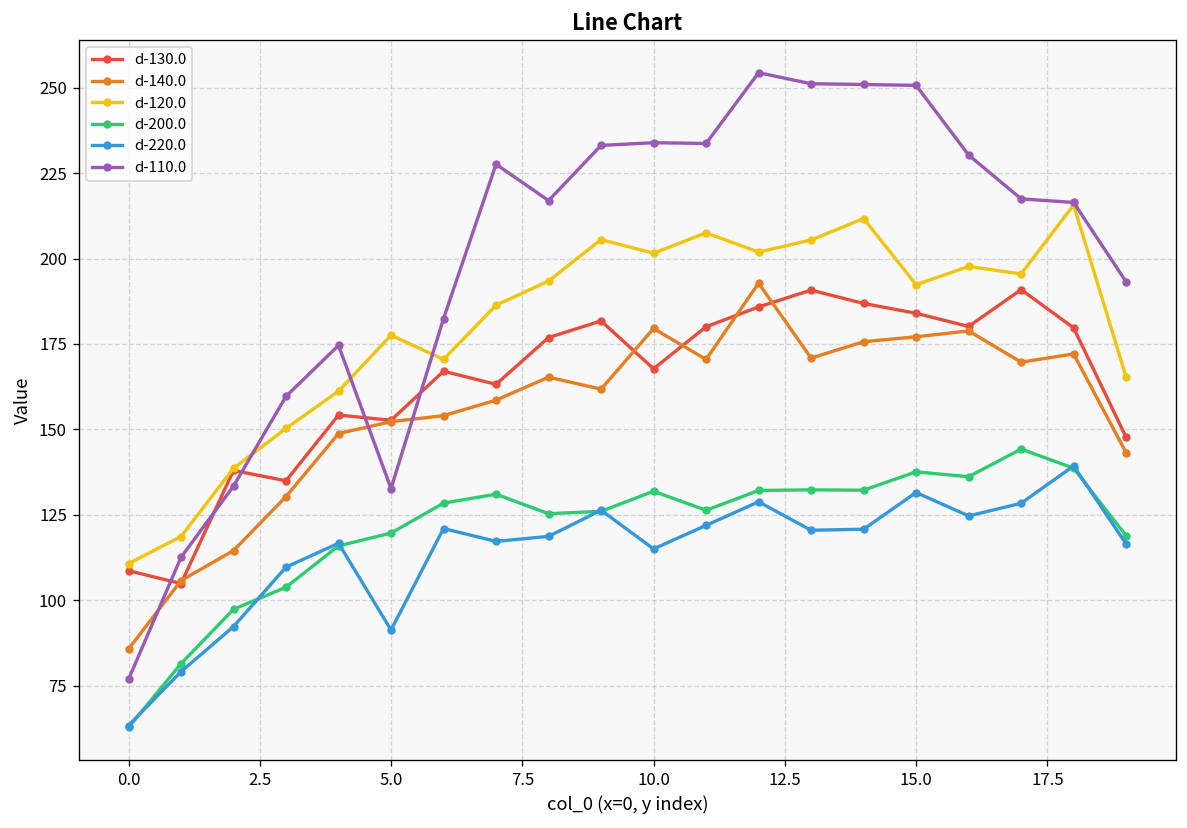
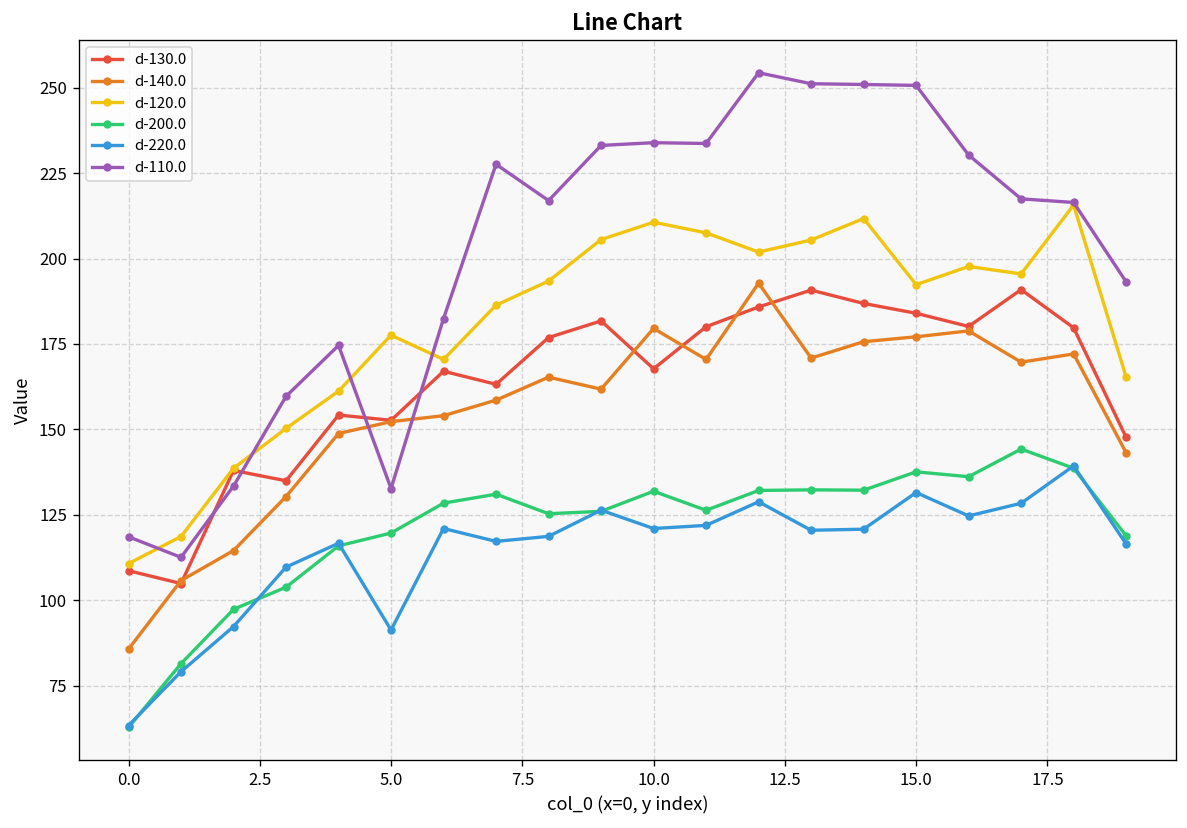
  {
    "d-120.0": {
      "0.0": 111,
      "5.0": 178,
-     "10.0": 202,
+     "10.0": 211,
      "15.0": 192
    },
    "d-200.0": {
      "5.0": 120,
      "10.0": 132,
      "15.0": 138
    },
    "d-220.0": {
      "5.0": 91,
-     "10.0": 115,
+     "10.0": 121,
      "15.0": 132
    },
    "d-110.0": {
-     "0.0": 77,
+     "0.0": 119,
      "5.0": 133,
      "10.0": 234,
      "15.0": 251
    }
  }
